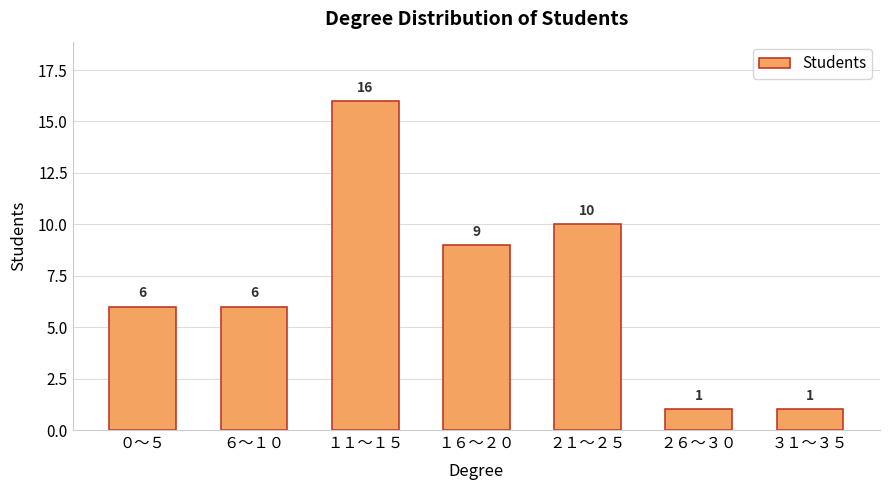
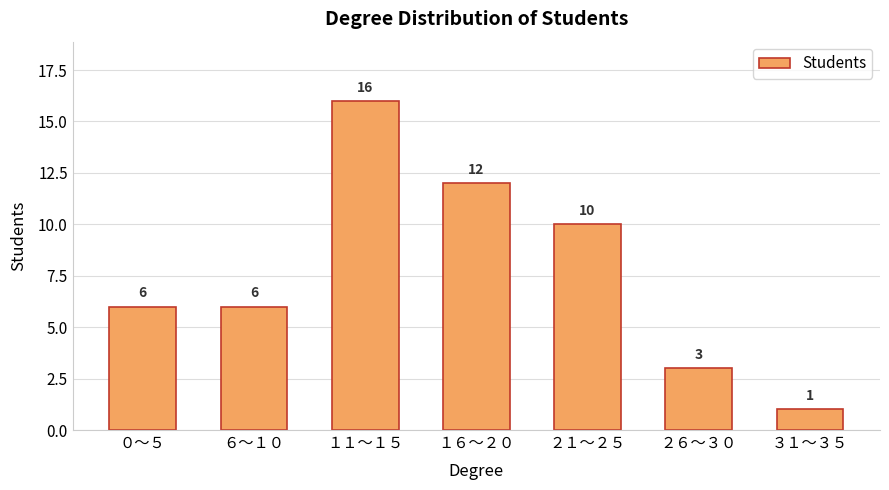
  {
    "０〜５": 6,
    "６〜１０": 6,
    "１１〜１５": 16,
-   "１６〜２０": 9,
+   "１６〜２０": 12,
    "２１〜２５": 10,
-   "２６〜３０": 1,
+   "２６〜３０": 3,
    "３１〜３５": 1
  }
